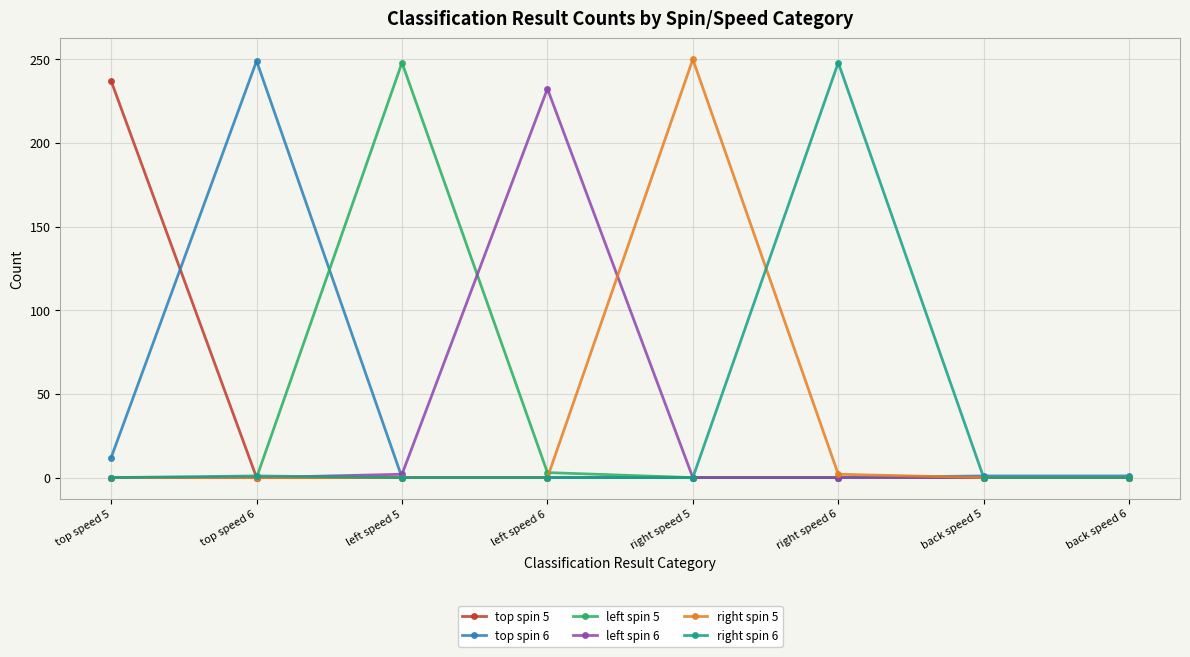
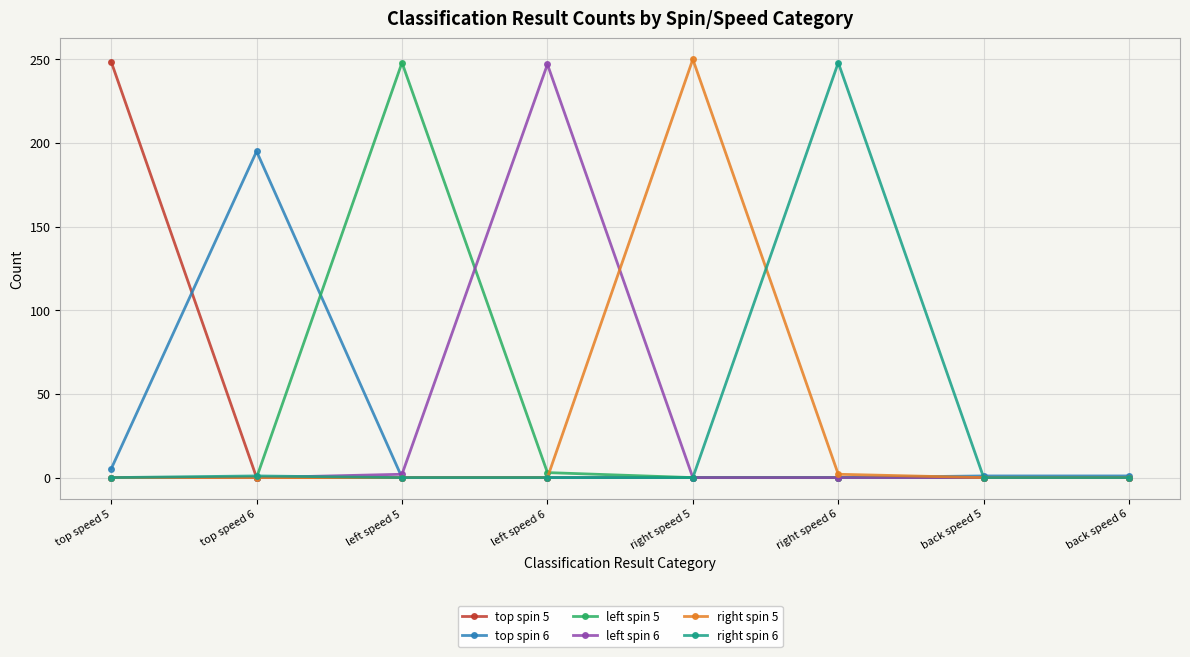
  {
    "top spin 5": {
-     "top speed 5": 237
+     "top speed 5": 249
    },
    "top spin 6": {
-     "top speed 5": 12,
-     "top speed 6": 249
+     "top speed 5": 5,
+     "top speed 6": 195
    },
    "left spin 6": {
      "left speed 5": 2,
-     "left speed 6": 232
+     "left speed 6": 247
    },
    "right spin 5": {
      "right speed 5": 250,
      "right speed 6": 2
    }
  }
